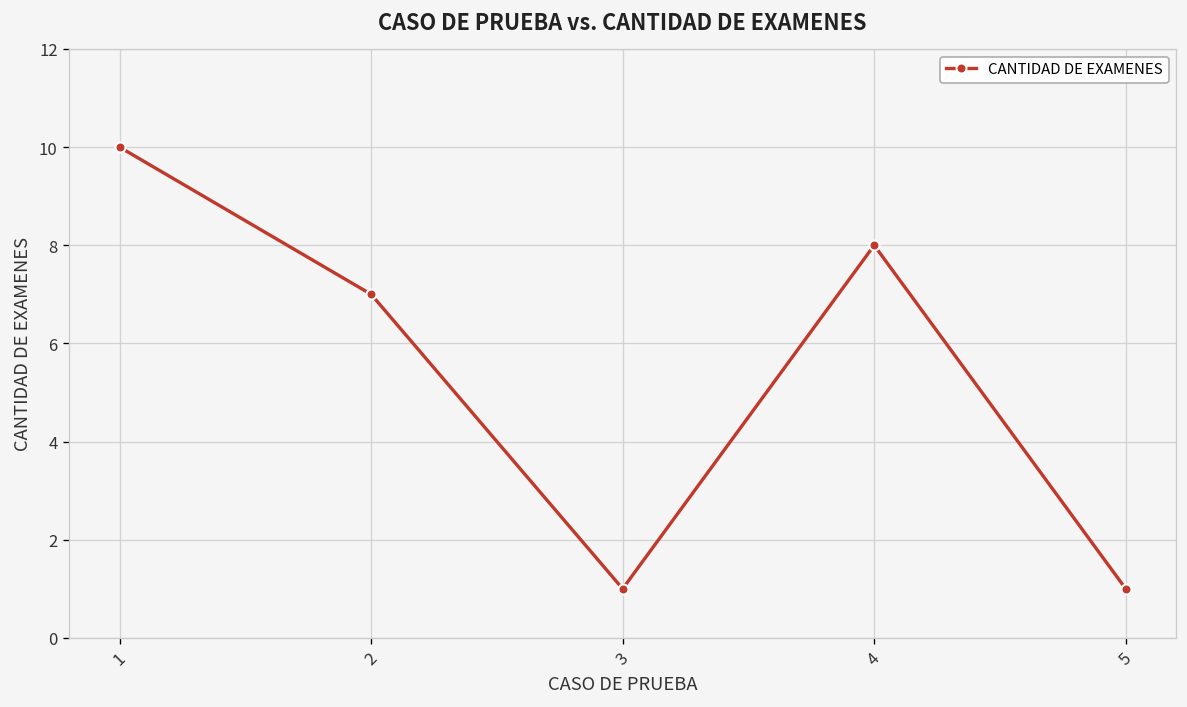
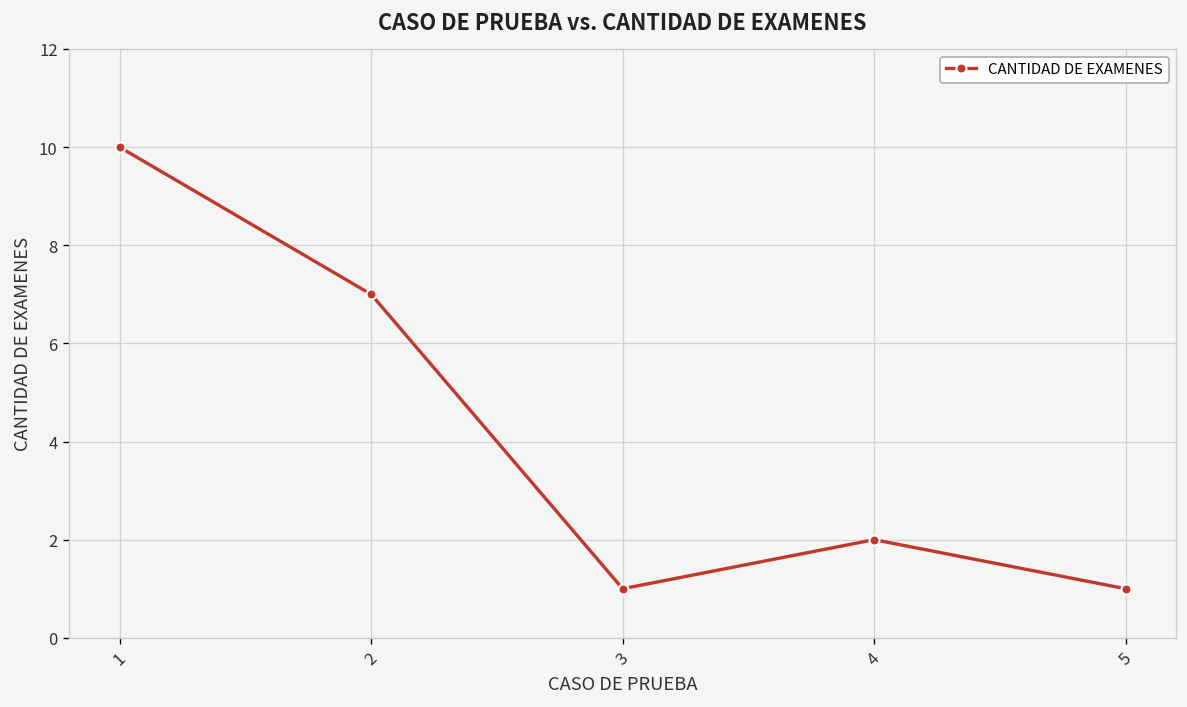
  {
    "1": 10,
    "2": 7,
    "3": 1,
-   "4": 8,
+   "4": 2,
    "5": 1
  }
